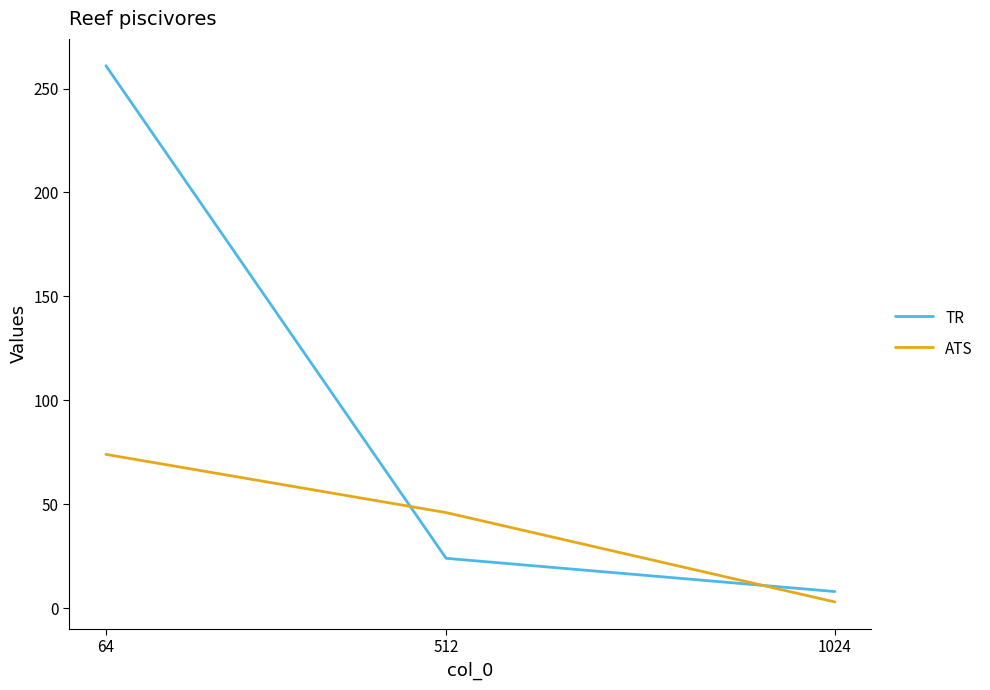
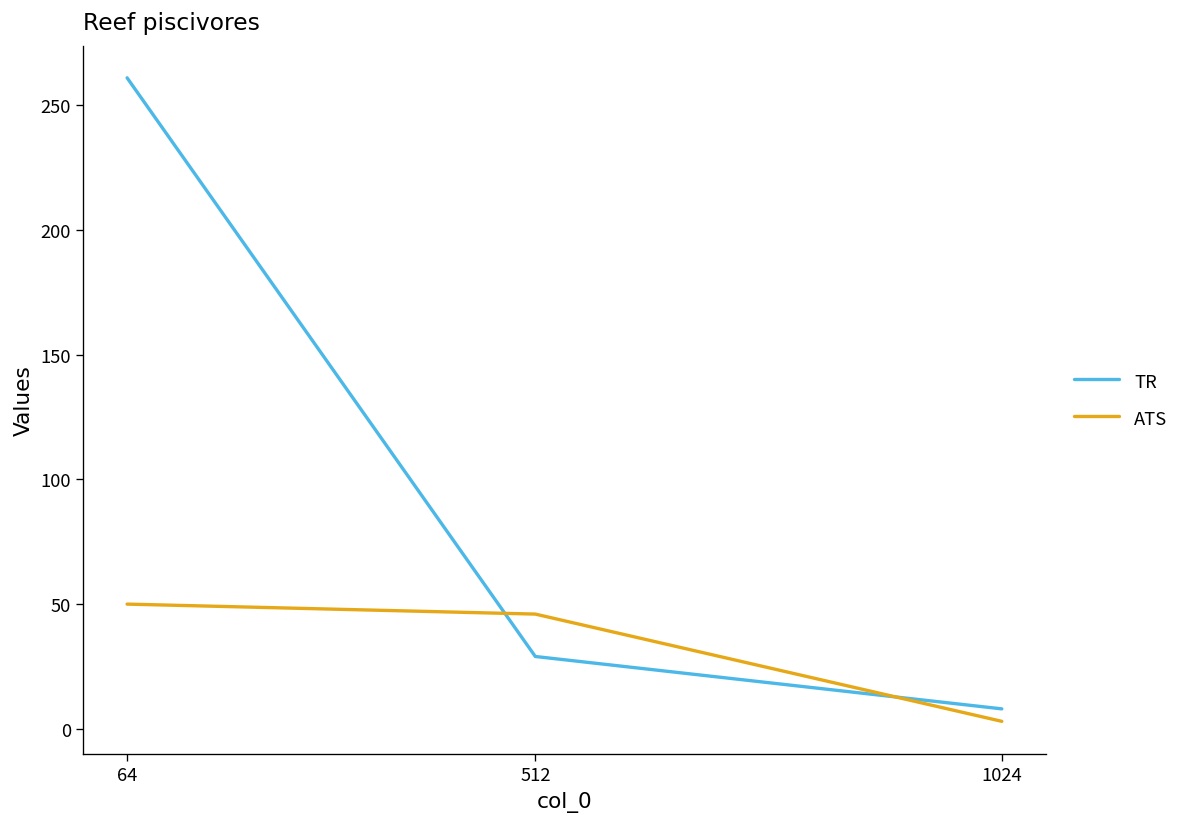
  {
    "TR": {
      "64": 261,
-     "512": 24,
+     "512": 29,
      "1024": 8
    },
    "ATS": {
-     "64": 74,
+     "64": 50,
      "512": 46,
      "1024": 3
    }
  }
